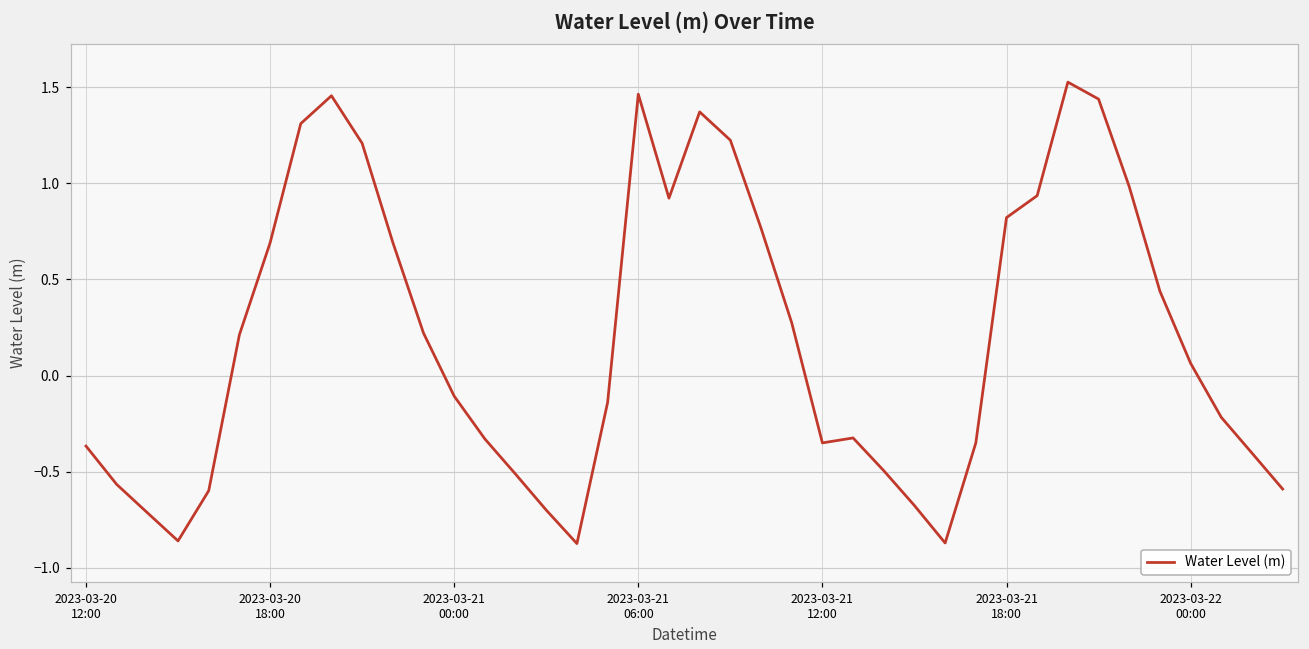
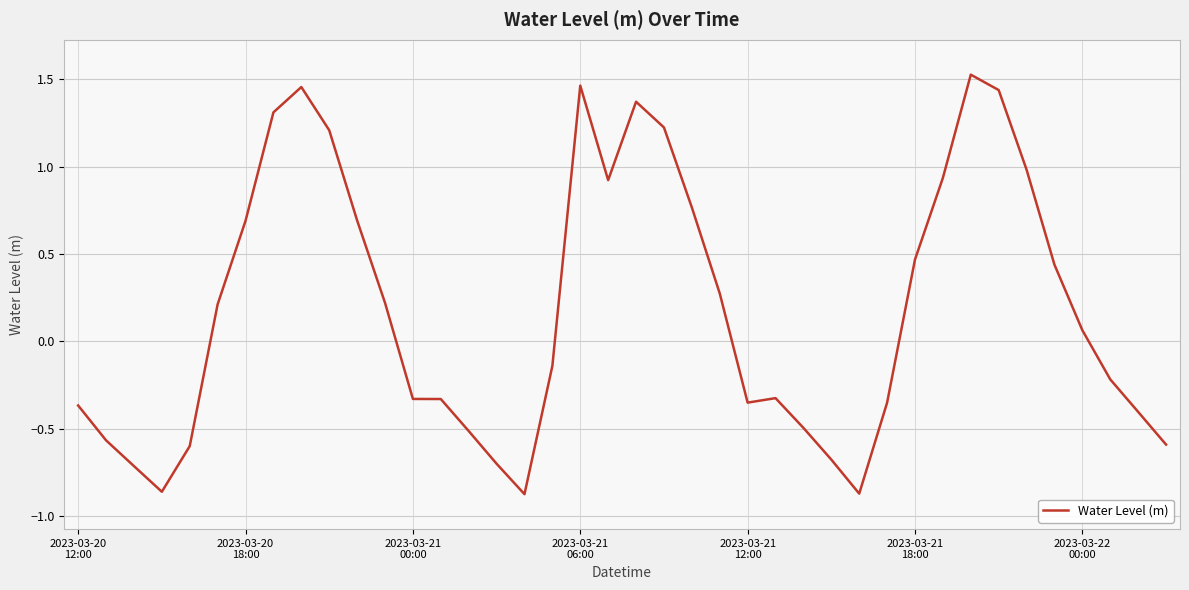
  {
    "2023-03-20 12:00": -0.37,
    "2023-03-20 18:00": 0.69,
-   "2023-03-21 00:00": -0.11,
+   "2023-03-21 00:00": -0.33,
    "2023-03-21 06:00": 1.46,
    "2023-03-21 12:00": -0.35,
-   "2023-03-21 18:00": 0.82,
+   "2023-03-21 18:00": 0.47,
    "2023-03-22 00:00": 0.06
  }
